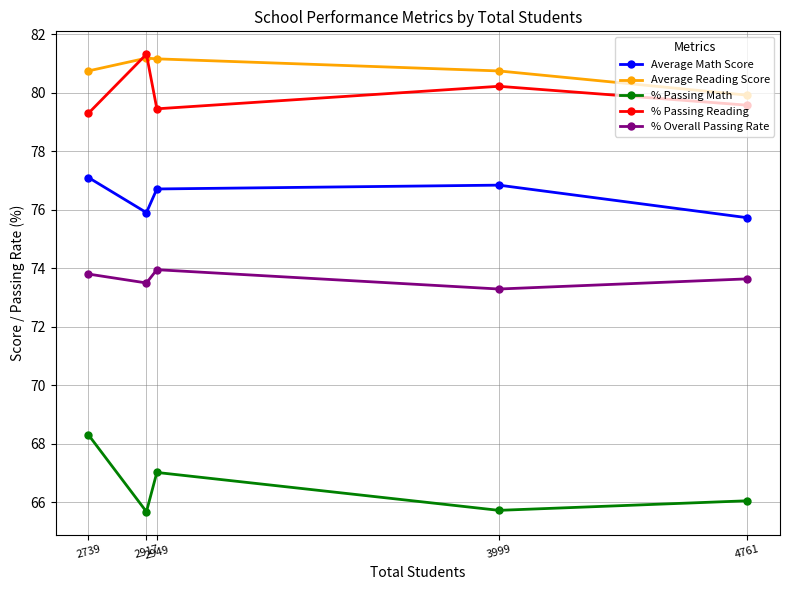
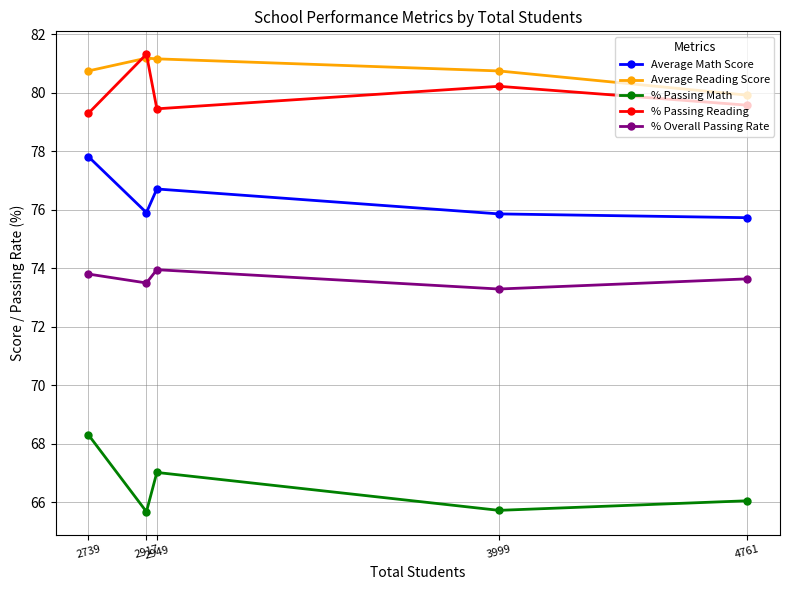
  {
    "Average Math Score": {
-     "2739": 77.1,
+     "2739": 77.8,
      "2917": 75.9,
      "2949": 76.7,
-     "3999": 76.8,
+     "3999": 75.9,
      "4761": 75.7
    },
    "Average Reading Score": {
      "2739": 80.7,
      "2917": 81.2,
      "2949": 81.2,
      "3999": 80.7
    },
    "% Passing Math": {
      "2739": 68.3,
      "2917": 65.7,
      "2949": 67.0,
      "3999": 65.7,
      "4761": 66.1
    },
    "% Passing Reading": {
      "2739": 79.3,
      "2917": 81.3,
      "2949": 79.5,
      "3999": 80.2
    },
    "% Overall Passing Rate": {
      "2739": 73.8,
      "2917": 73.5,
      "2949": 74.0,
      "3999": 73.3,
      "4761": 73.6
    }
  }
